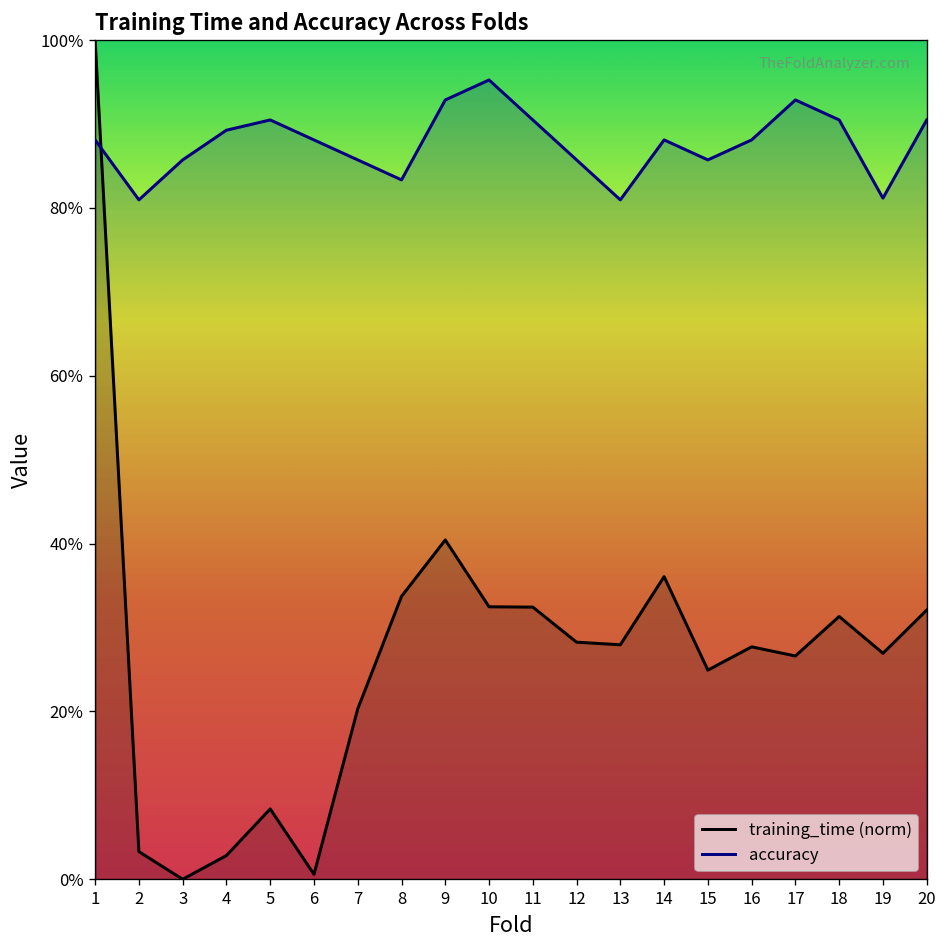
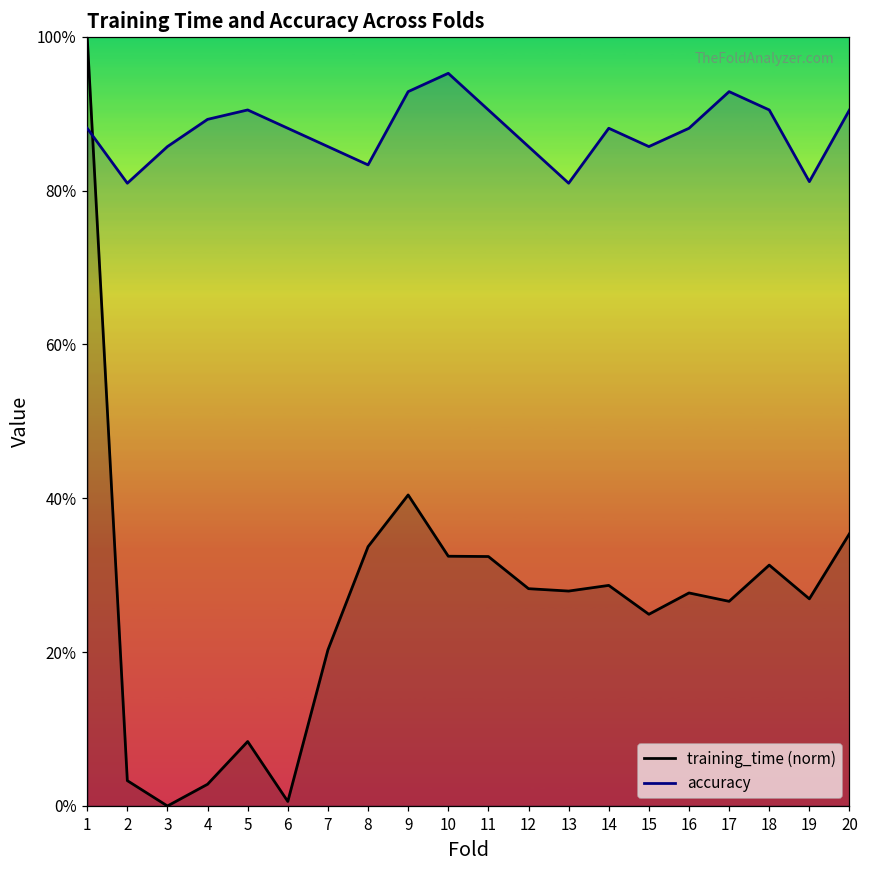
  {
    "training_time (norm)": {
      "1": "100%",
      "2": "3%",
      "3": "0%",
      "4": "3%",
      "5": "8%",
      "6": "1%",
      "7": "20%",
      "8": "34%",
      "9": "40%",
      "10": "32%",
      "11": "32%",
      "12": "28%",
      "13": "28%",
-     "14": "36%",
+     "14": "29%",
      "15": "25%",
      "16": "28%",
      "17": "27%",
      "18": "31%",
      "19": "27%",
-     "20": "32%"
+     "20": "35%"
    },
    "accuracy": {
      "1": "88%",
      "2": "81%",
      "3": "86%",
      "4": "89%",
      "5": "90%",
      "6": "88%",
      "7": "86%",
      "8": "83%",
      "9": "93%",
      "10": "95%",
      "11": "90%",
      "12": "86%",
      "13": "81%",
      "14": "88%",
      "15": "86%",
      "16": "88%",
      "17": "93%",
      "18": "90%",
      "19": "81%",
      "20": "90%"
    }
  }
